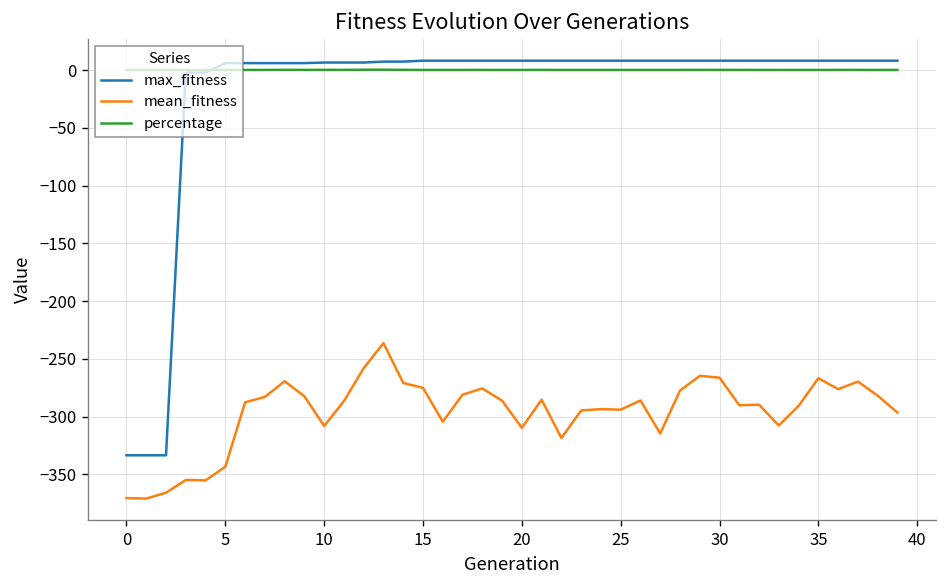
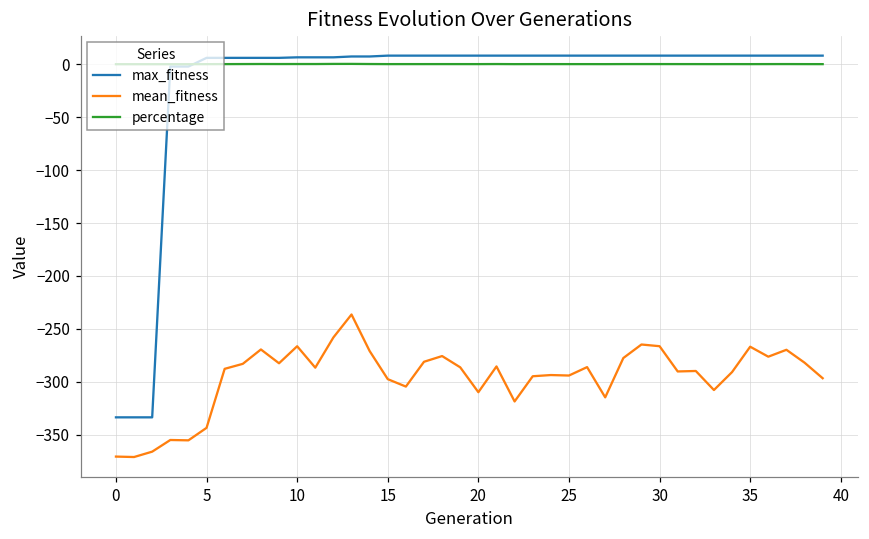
  {
    "max_fitness": {
      "0": -330,
      "10": 10,
      "15": 10,
      "20": 10,
      "25": 10,
      "30": 10,
      "35": 10
    },
    "mean_fitness": {
      "0": -370,
      "5": -340,
-     "10": -310,
-     "15": -280,
+     "10": -270,
+     "15": -300,
      "20": -310,
      "25": -290,
      "30": -270,
      "35": -270
    },
    "percentage": {
      "10": 0,
      "15": 0,
      "20": 0,
      "25": 0,
      "30": 0,
      "35": 0
    }
  }
